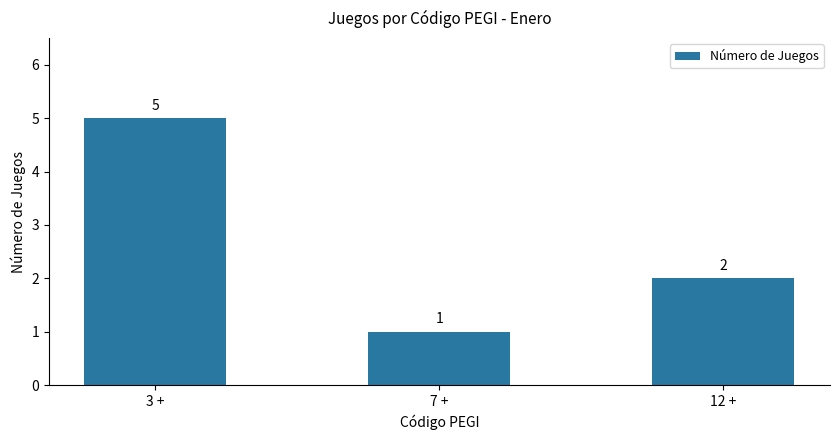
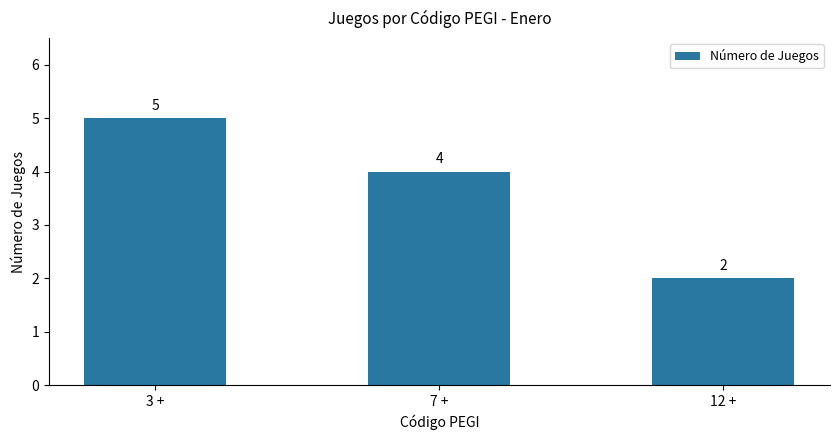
  {
    "3 +": 5,
-   "7 +": 1,
+   "7 +": 4,
    "12 +": 2
  }
